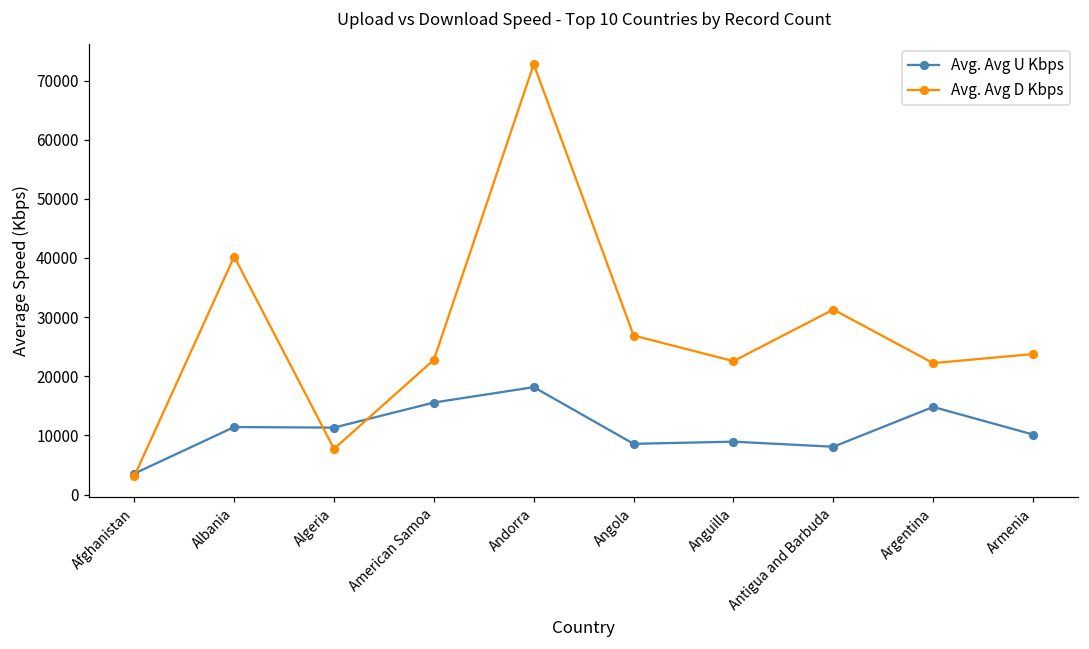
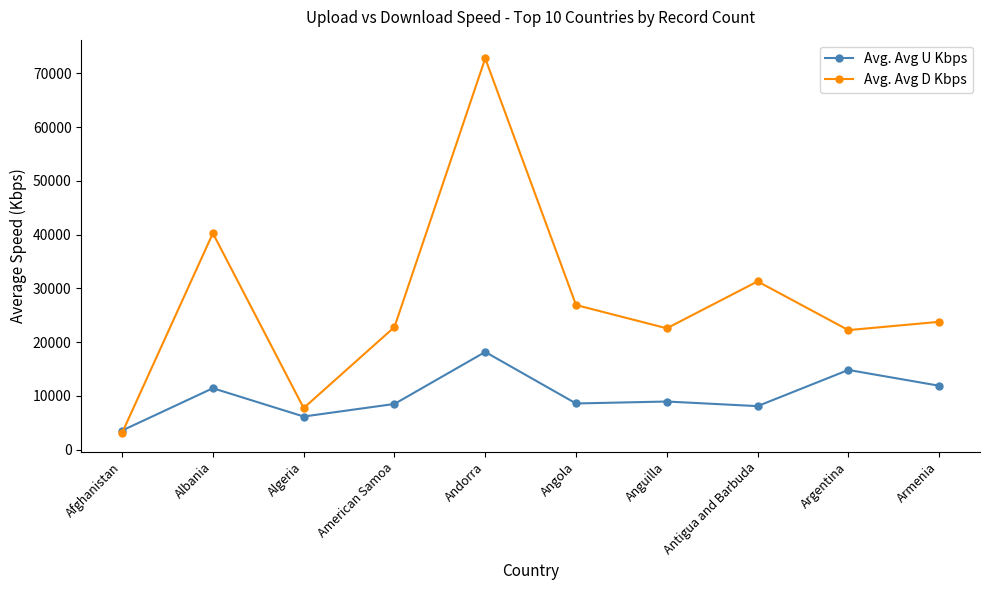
  {
    "Avg. Avg U Kbps": {
      "Albania": 11000,
-     "Algeria": 11000,
-     "American Samoa": 16000,
+     "Algeria": 6000,
+     "American Samoa": 8000,
      "Andorra": 18000,
      "Angola": 9000,
      "Anguilla": 9000,
      "Antigua and Barbuda": 8000,
      "Argentina": 15000,
-     "Armenia": 10000
+     "Armenia": 12000
    },
    "Avg. Avg D Kbps": {
      "Albania": 40000,
      "Algeria": 8000,
      "American Samoa": 23000,
      "Andorra": 73000,
      "Angola": 27000,
      "Anguilla": 23000,
      "Antigua and Barbuda": 31000,
      "Argentina": 22000,
      "Armenia": 24000
    }
  }
